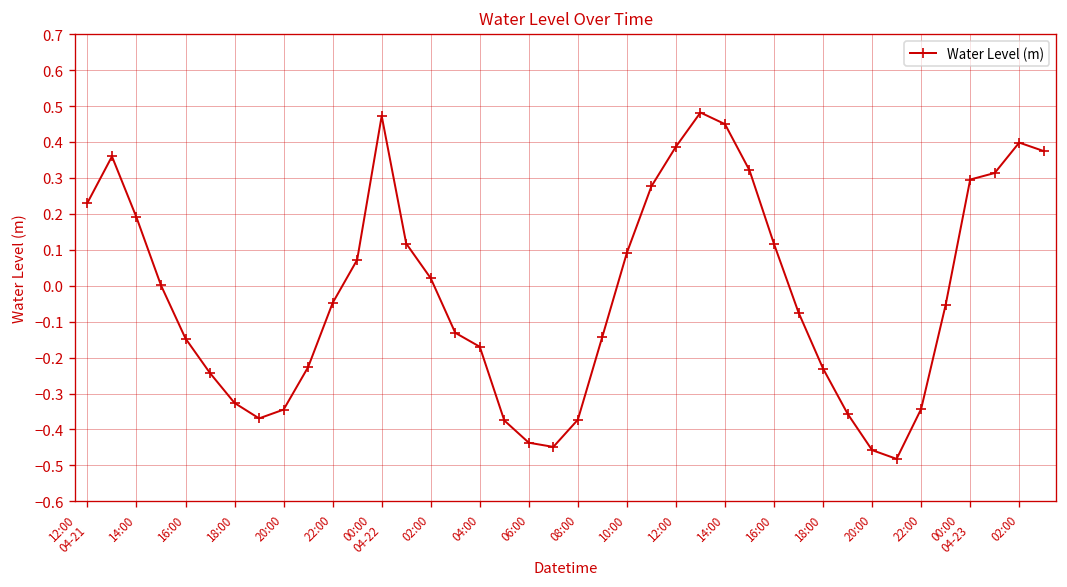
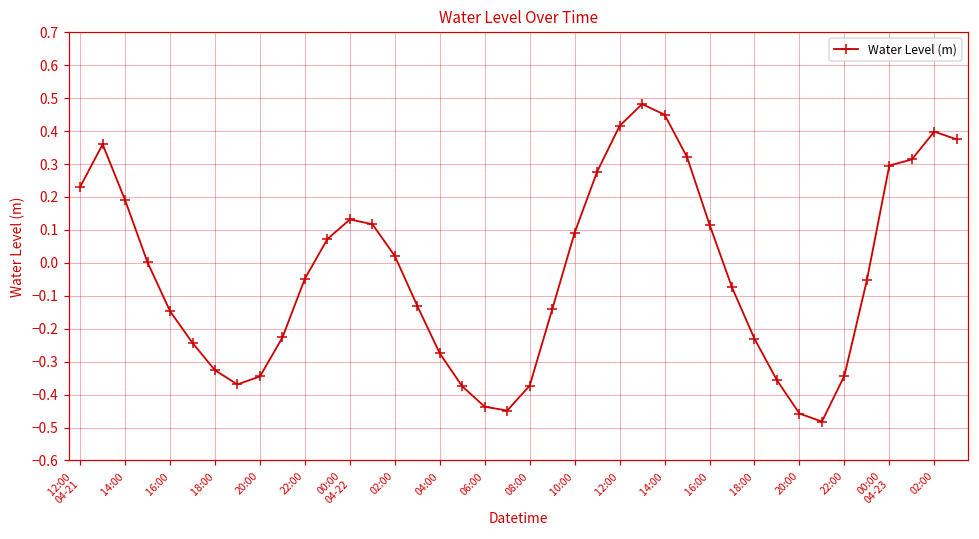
  {
    "12:00 04-21": 0.23,
-   "00:00 04-22": 0.47,
-   "04:00": -0.17,
+   "00:00 04-22": 0.13,
+   "04:00": -0.28,
    "06:00": -0.44,
    "08:00": -0.37,
    "10:00": 0.09,
-   "12:00": 0.39,
+   "12:00": 0.42,
    "00:00 04-23": 0.30
  }
